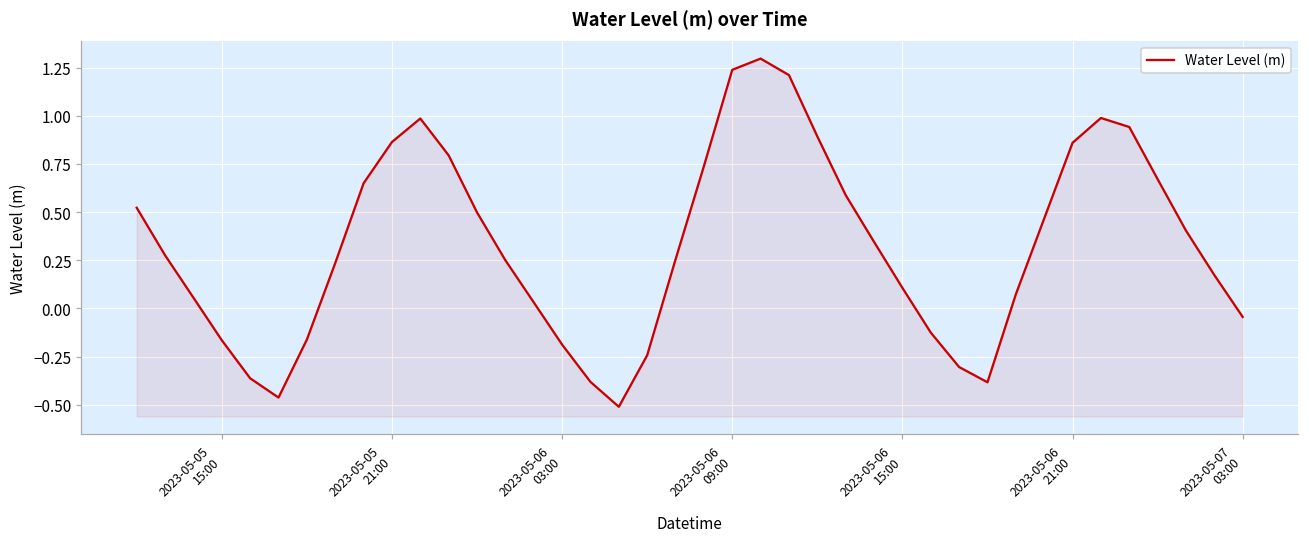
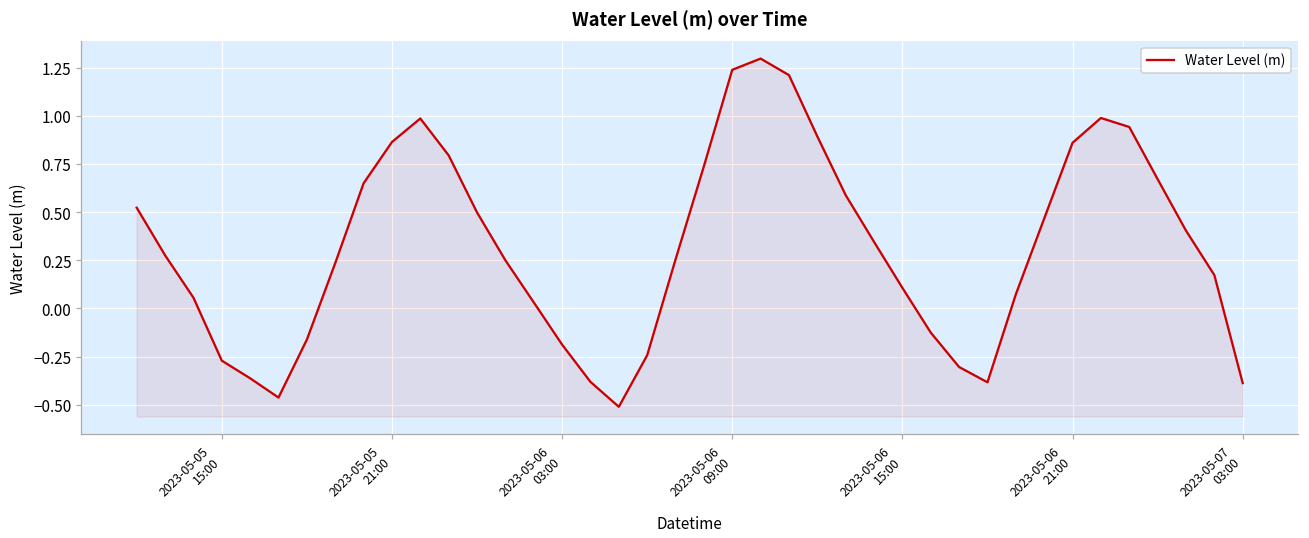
  {
-   "2023-05-05 15:00": -0.16,
+   "2023-05-05 15:00": -0.27,
    "2023-05-05 21:00": 0.86,
    "2023-05-06 03:00": -0.19,
    "2023-05-06 09:00": 1.24,
    "2023-05-06 15:00": 0.11,
    "2023-05-06 21:00": 0.86,
-   "2023-05-07 03:00": -0.04
+   "2023-05-07 03:00": -0.39
  }
